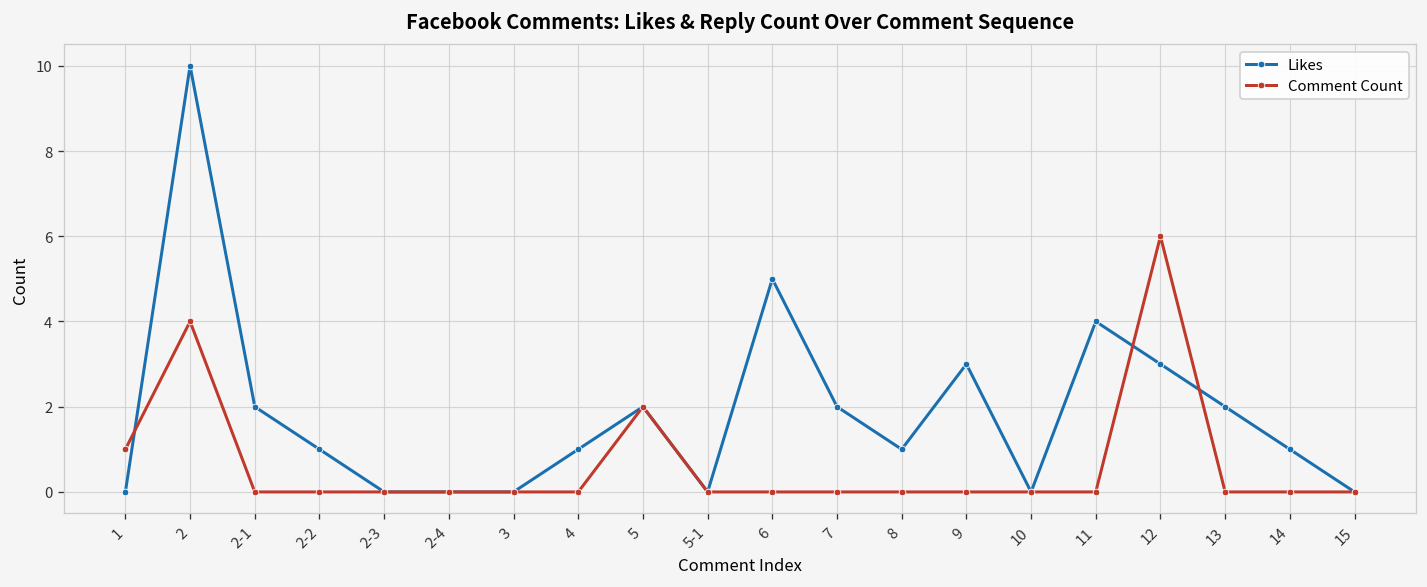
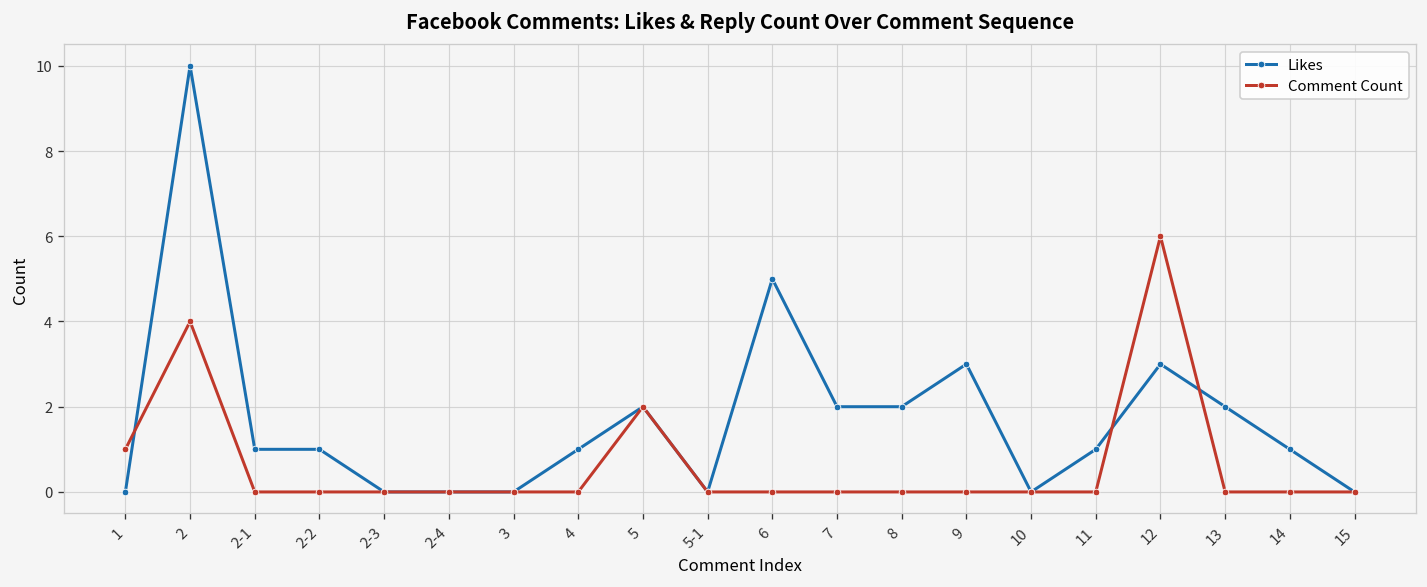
  {
    "Likes": {
      "1": 0,
      "2": 10,
-     "2-1": 2,
+     "2-1": 1,
      "2-2": 1,
      "4": 1,
      "6": 5,
      "7": 2,
-     "8": 1,
+     "8": 2,
      "9": 3,
-     "11": 4,
+     "11": 1,
      "12": 3,
      "13": 2,
      "14": 1
    },
    "Comment Count": {
      "1": 1,
      "2": 4,
      "2-1": 0,
      "2-2": 0,
      "4": 0,
      "6": 0,
      "7": 0,
      "8": 0,
      "9": 0,
      "11": 0,
      "12": 6,
      "13": 0,
      "14": 0
    }
  }
